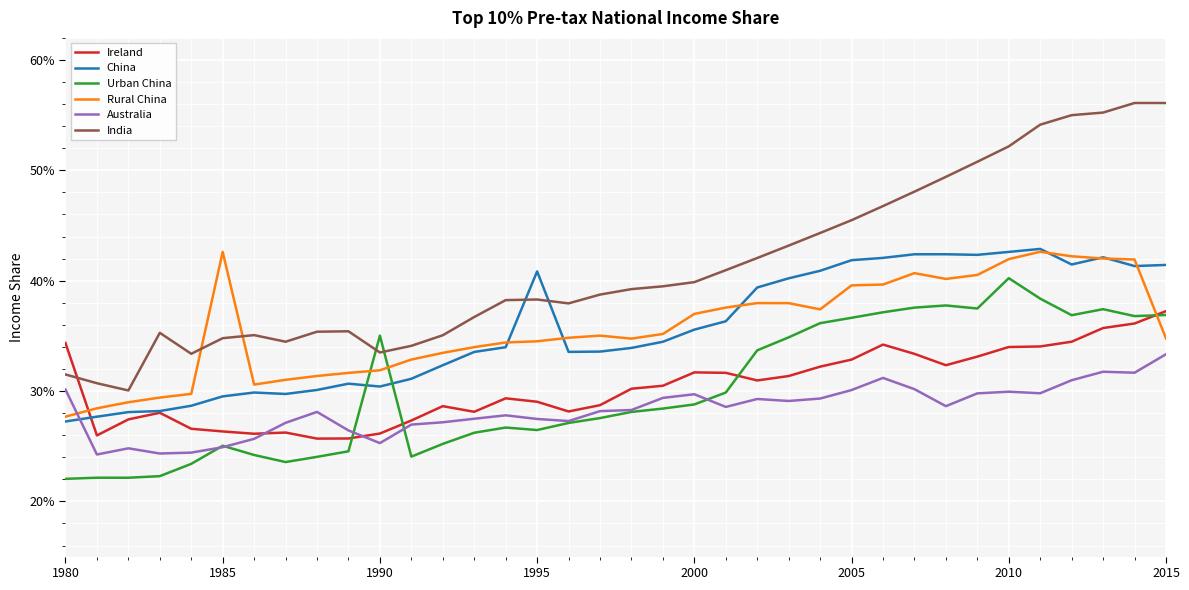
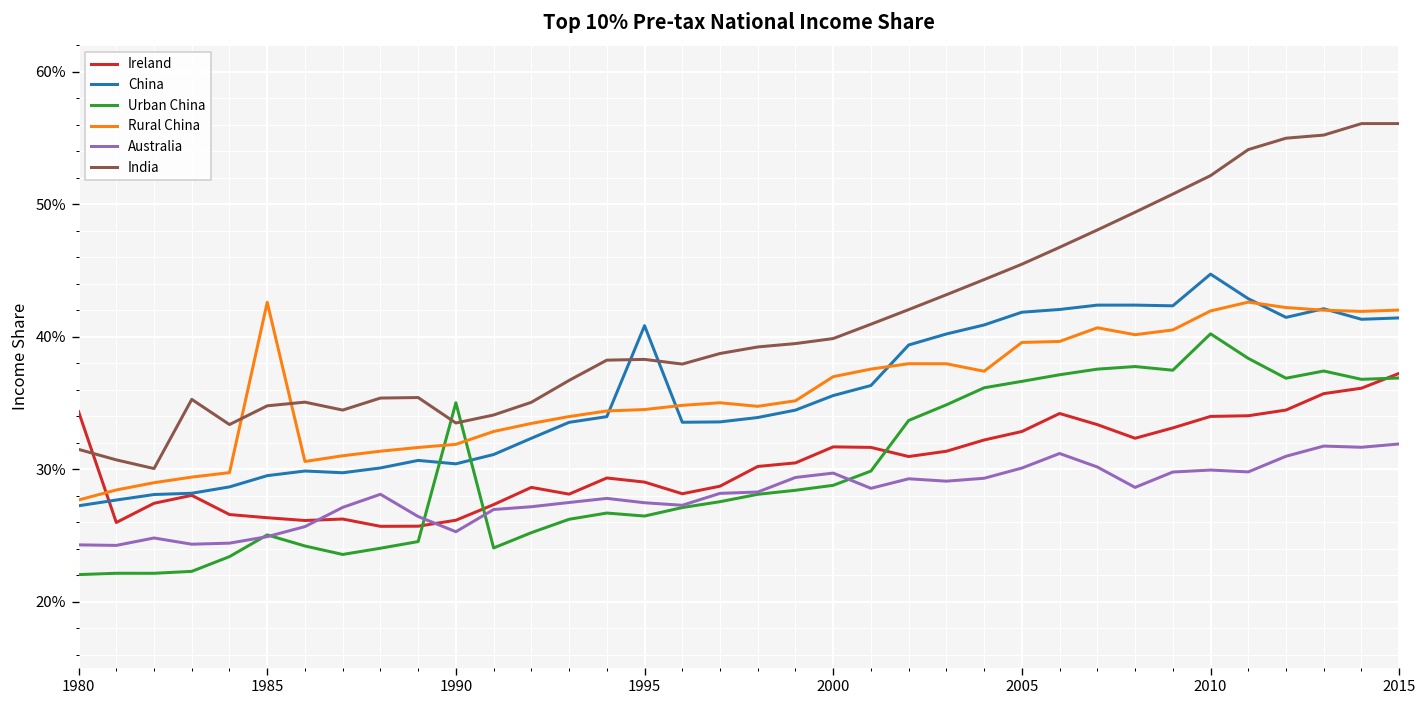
  {
    "Ireland": {
      "1980": "34.3%",
      "1985": "26.3%",
      "1990": "26.2%",
      "1995": "29.0%",
      "2000": "31.7%",
      "2005": "32.9%",
      "2010": "34.0%",
      "2015": "37.2%"
    },
    "China": {
      "1980": "27.2%",
      "1985": "29.5%",
      "1990": "30.4%",
      "1995": "40.8%",
      "2000": "35.6%",
      "2005": "41.9%",
-     "2010": "42.6%",
+     "2010": "44.7%",
      "2015": "41.4%"
    },
    "Urban China": {
      "1980": "22.0%",
      "1990": "35.0%",
      "1995": "26.5%",
      "2000": "28.8%",
      "2005": "36.6%",
      "2010": "40.2%",
      "2015": "36.9%"
    },
    "Rural China": {
      "1980": "27.7%",
      "1985": "42.6%",
      "1990": "31.9%",
      "1995": "34.5%",
      "2000": "37.0%",
      "2005": "39.6%",
      "2010": "42.0%",
-     "2015": "34.8%"
+     "2015": "42.0%"
    },
    "Australia": {
-     "1980": "30.1%",
+     "1980": "24.3%",
      "1990": "25.3%",
      "1995": "27.5%",
      "2000": "29.7%",
      "2005": "30.1%",
      "2010": "29.9%",
-     "2015": "33.3%"
+     "2015": "31.9%"
    },
    "India": {
      "1980": "31.5%",
      "1985": "34.8%",
      "1990": "33.5%",
      "1995": "38.3%",
      "2000": "39.9%",
      "2005": "45.5%",
      "2010": "52.2%",
      "2015": "56.1%"
    }
  }
